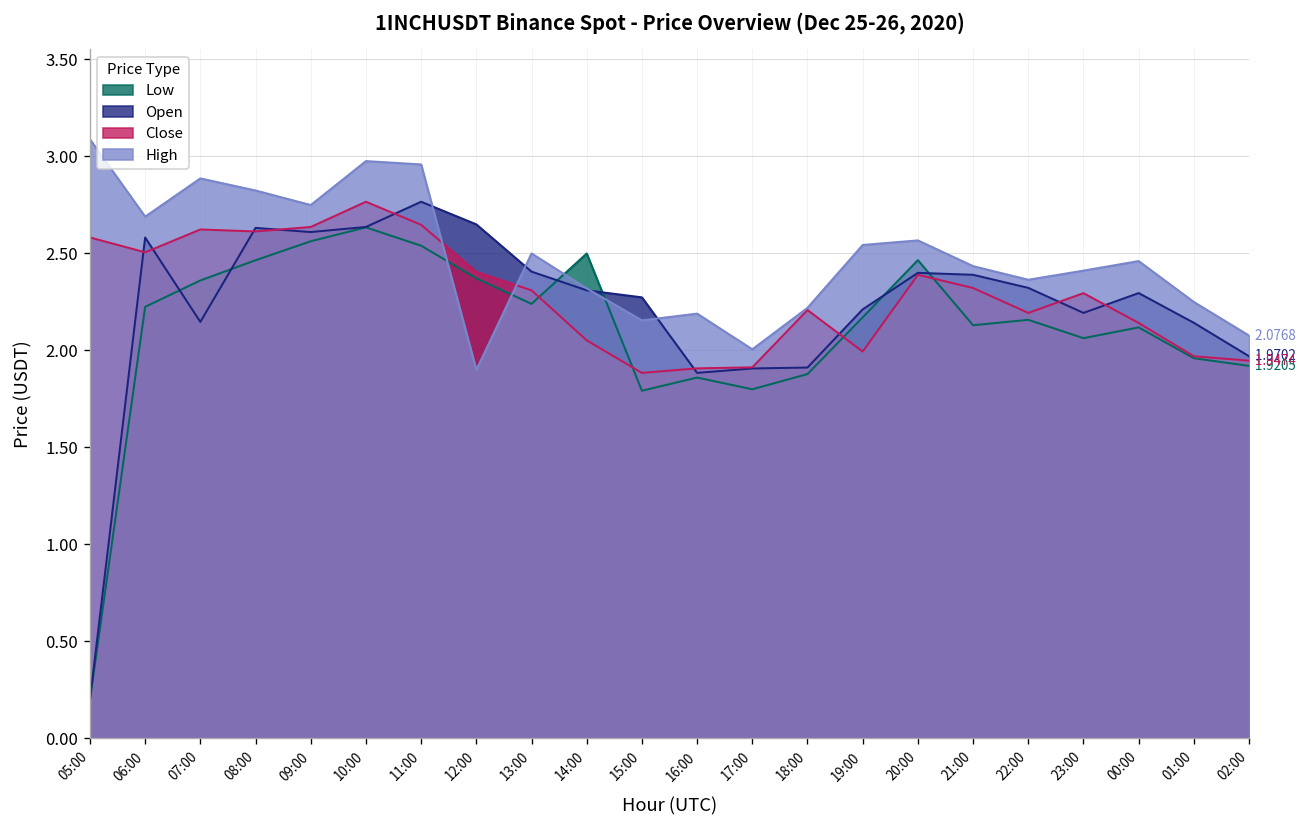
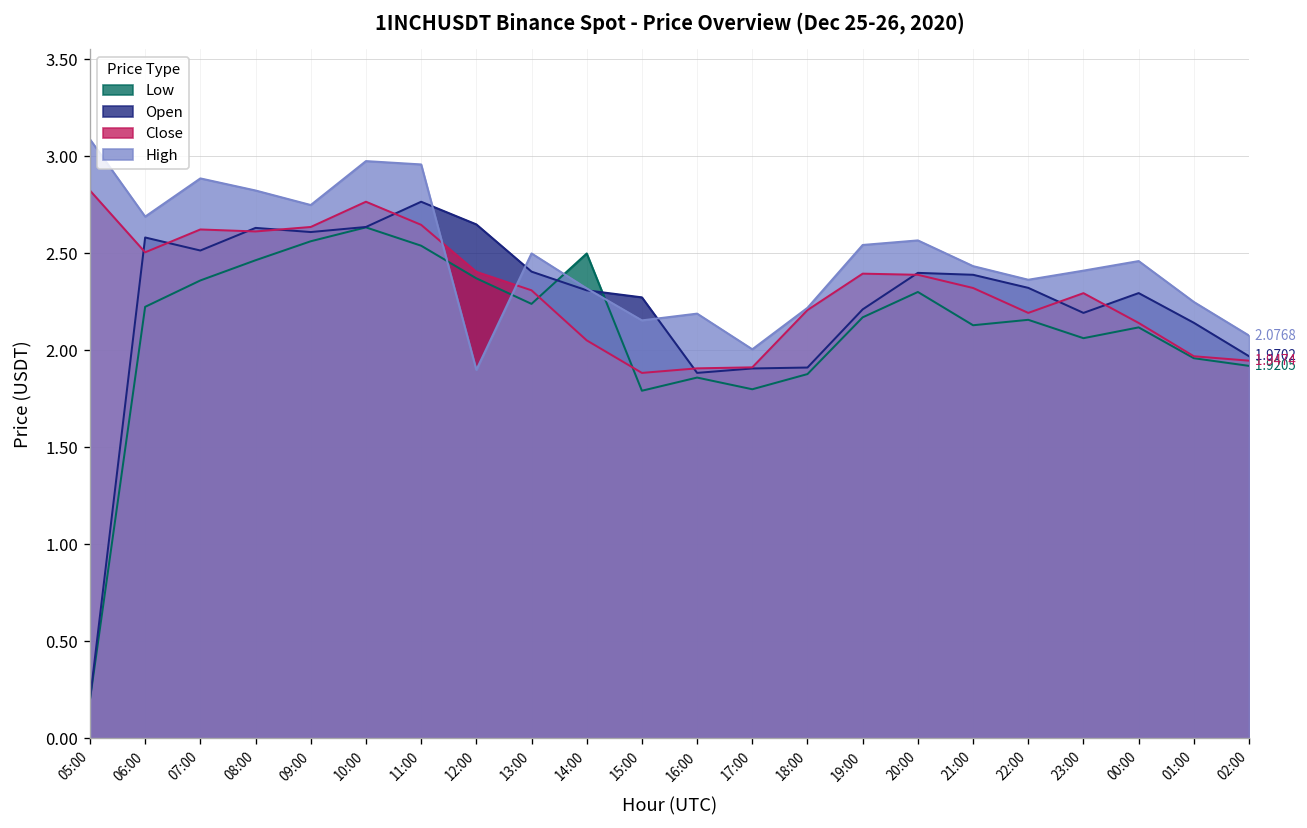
  {
    "Low": {
      "06:00": 2.22,
      "07:00": 2.36,
      "08:00": 2.47,
      "09:00": 2.56,
      "11:00": 2.54,
      "12:00": 2.37,
      "13:00": 2.24,
      "14:00": 2.50,
      "15:00": 1.79,
      "16:00": 1.86,
      "17:00": 1.80,
      "18:00": 1.88,
      "19:00": 2.17,
-     "20:00": 2.47,
+     "20:00": 2.30,
      "21:00": 2.13,
      "22:00": 2.16,
      "23:00": 2.06,
      "00:00": 2.12
    },
    "Open": {
      "06:00": 2.58,
-     "07:00": 2.15,
+     "07:00": 2.52,
      "08:00": 2.63,
      "09:00": 2.61,
      "11:00": 2.77,
      "12:00": 2.65,
      "13:00": 2.41,
      "15:00": 2.27,
      "16:00": 1.88,
      "18:00": 1.91,
      "19:00": 2.21,
      "21:00": 2.39,
      "22:00": 2.32,
      "23:00": 2.19,
      "00:00": 2.30,
      "01:00": 2.14
    },
    "Close": {
-     "05:00": 2.58,
+     "05:00": 2.82,
      "06:00": 2.51,
      "07:00": 2.62,
      "08:00": 2.61,
      "09:00": 2.64,
      "10:00": 2.77,
      "11:00": 2.65,
      "12:00": 2.41,
      "13:00": 2.31,
      "14:00": 2.05,
      "15:00": 1.88,
      "16:00": 1.91,
-     "19:00": 1.99,
+     "19:00": 2.40,
      "21:00": 2.32,
      "22:00": 2.19,
      "23:00": 2.30,
      "00:00": 2.14
    },
    "High": {
      "02:00": 2.0768
    }
  }
